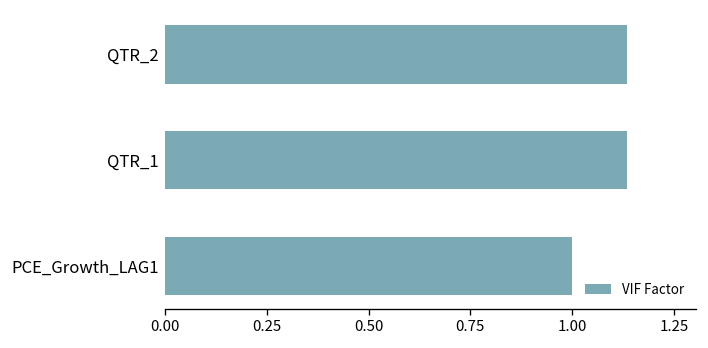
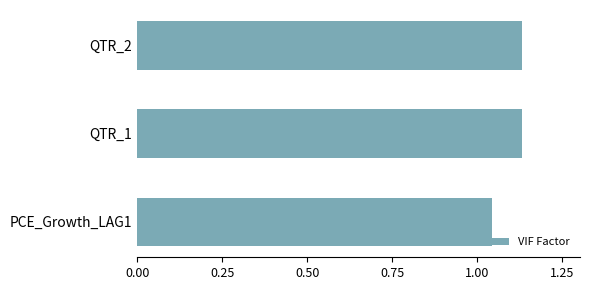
  {
    "QTR_2": 1.13,
    "QTR_1": 1.13,
-   "PCE_Growth_LAG1": 1.00
+   "PCE_Growth_LAG1": 1.04
  }
